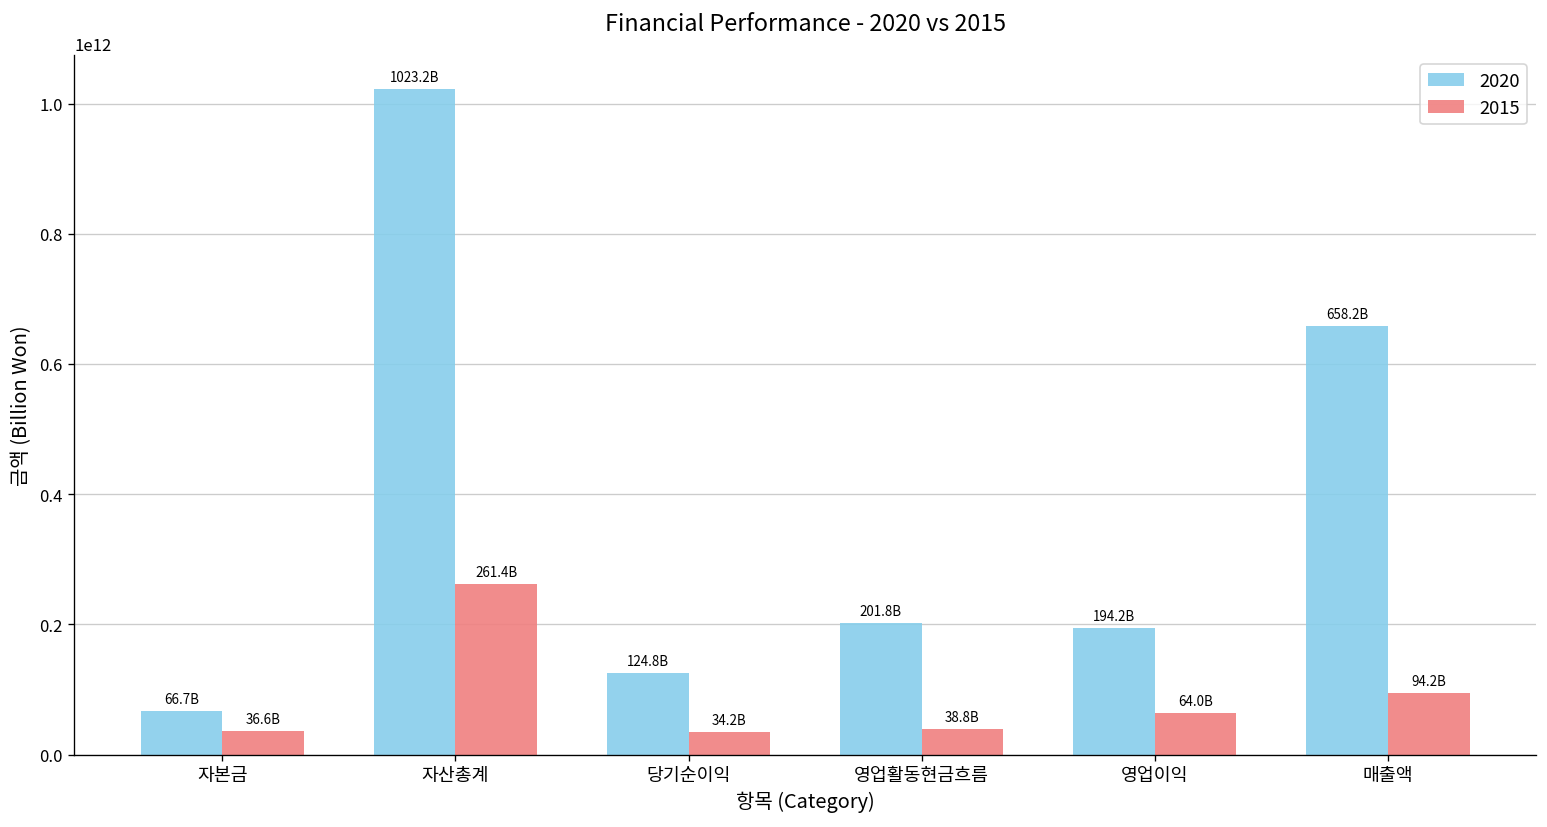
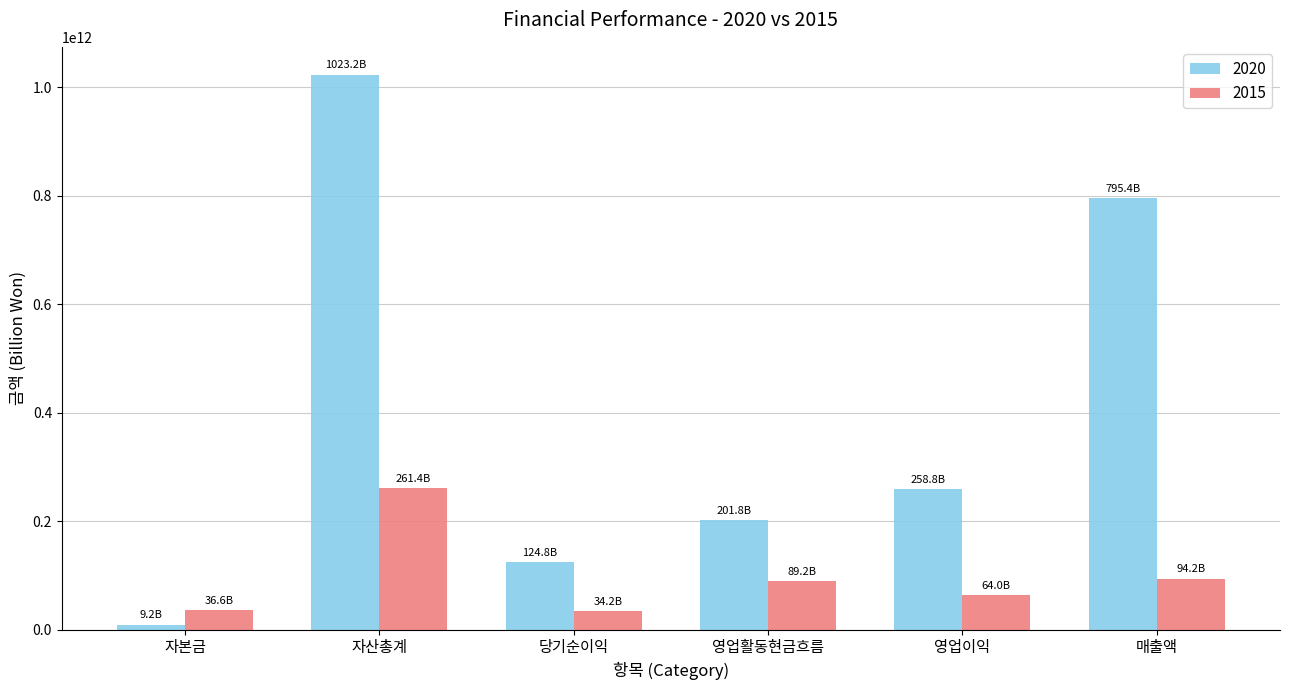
  {
    "2020": {
-     "자본금": "66.7B",
+     "자본금": "9.2B",
      "자산총계": "1023.2B",
      "당기순이익": "124.8B",
      "영업활동현금흐름": "201.8B",
-     "영업이익": "194.2B",
-     "매출액": "658.2B"
+     "영업이익": "258.8B",
+     "매출액": "795.4B"
    },
    "2015": {
      "자본금": "36.6B",
      "자산총계": "261.4B",
      "당기순이익": "34.2B",
-     "영업활동현금흐름": "38.8B",
+     "영업활동현금흐름": "89.2B",
      "영업이익": "64.0B",
      "매출액": "94.2B"
    }
  }
